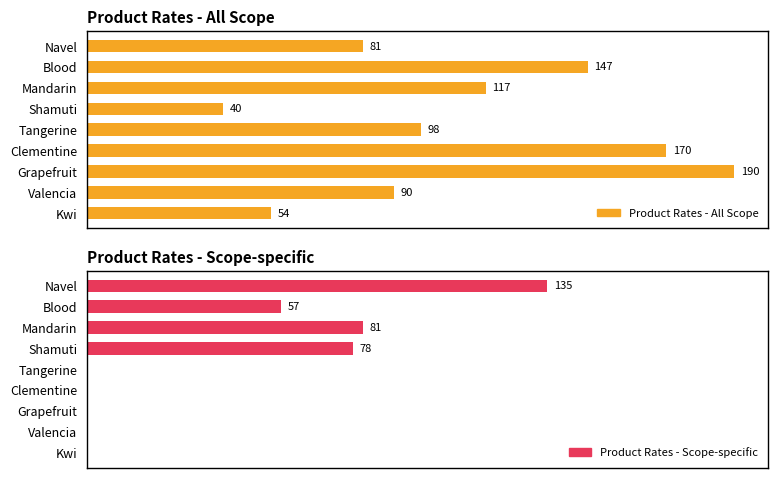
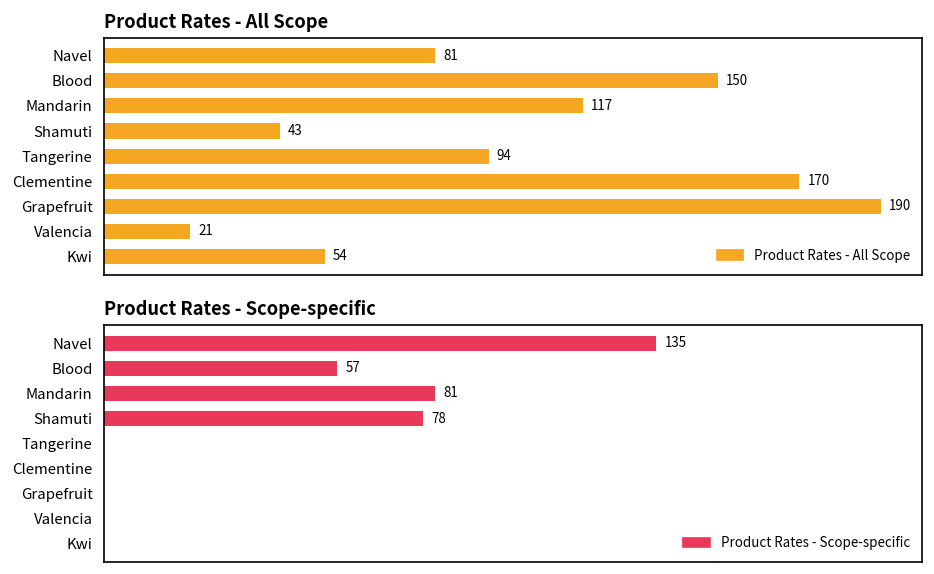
  {
    "Product Rates - All Scope": {
      "Navel": 81,
-     "Blood": 147,
+     "Blood": 150,
      "Mandarin": 117,
-     "Shamuti": 40,
-     "Tangerine": 98,
+     "Shamuti": 43,
+     "Tangerine": 94,
      "Clementine": 170,
      "Grapefruit": 190,
-     "Valencia": 90,
+     "Valencia": 21,
      "Kwi": 54
    },
    "Product Rates - Scope-specific": {
      "Navel": 135,
      "Blood": 57,
      "Mandarin": 81,
      "Shamuti": 78
    }
  }
